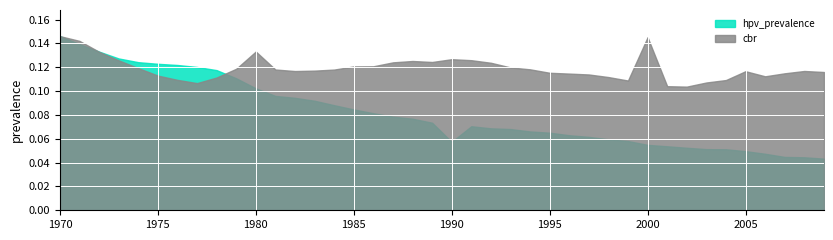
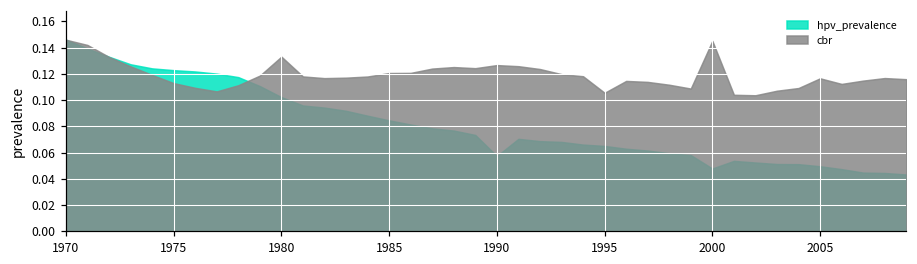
  {
    "hpv_prevalence": {
      "1975": 0.123,
      "1980": 0.102,
      "1985": 0.085,
      "1990": 0.057,
      "1995": 0.065,
-     "2000": 0.055,
+     "2000": 0.048,
      "2005": 0.050
    },
    "cbr": {
      "1975": 0.113,
      "1980": 0.133,
      "1985": 0.121,
      "1990": 0.127,
-     "1995": 0.115,
+     "1995": 0.106,
      "2000": 0.145,
      "2005": 0.117
    }
  }
